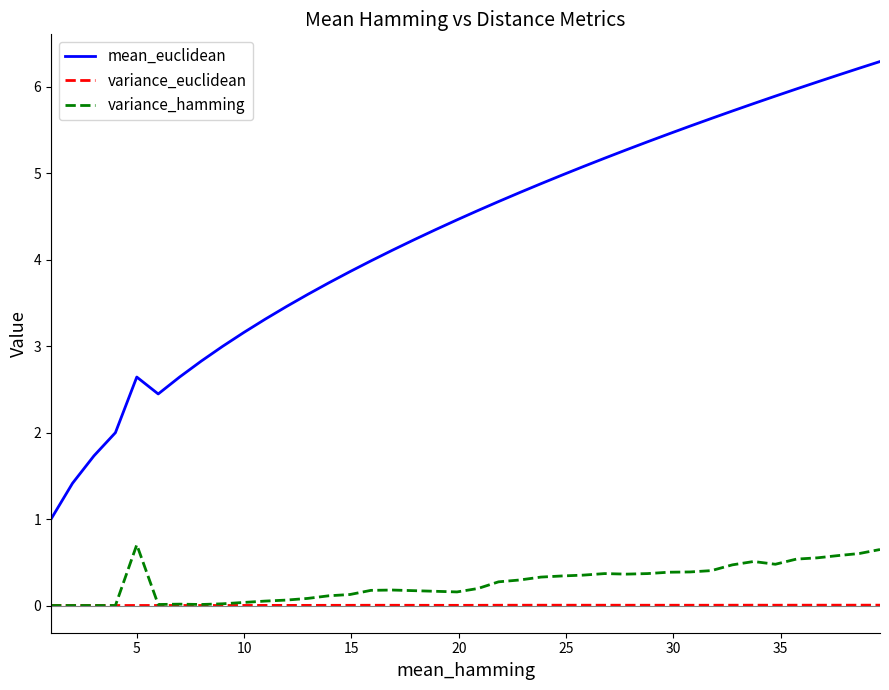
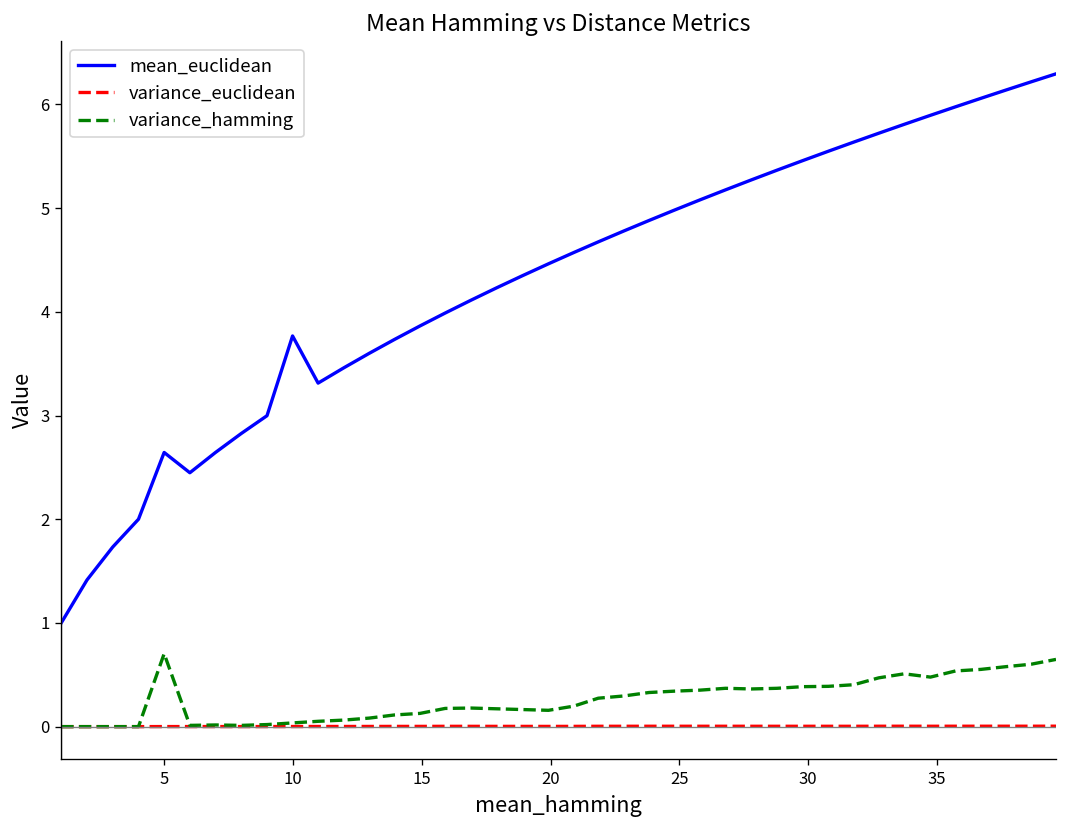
  {
    "mean_euclidean": {
      "5": 2.6,
-     "10": 3.2
+     "10": 3.8
    },
    "variance_euclidean": {
      "5": 0.0,
      "10": 0.0
    },
    "variance_hamming": {
      "5": 0.7,
      "10": 0.0
    }
  }
